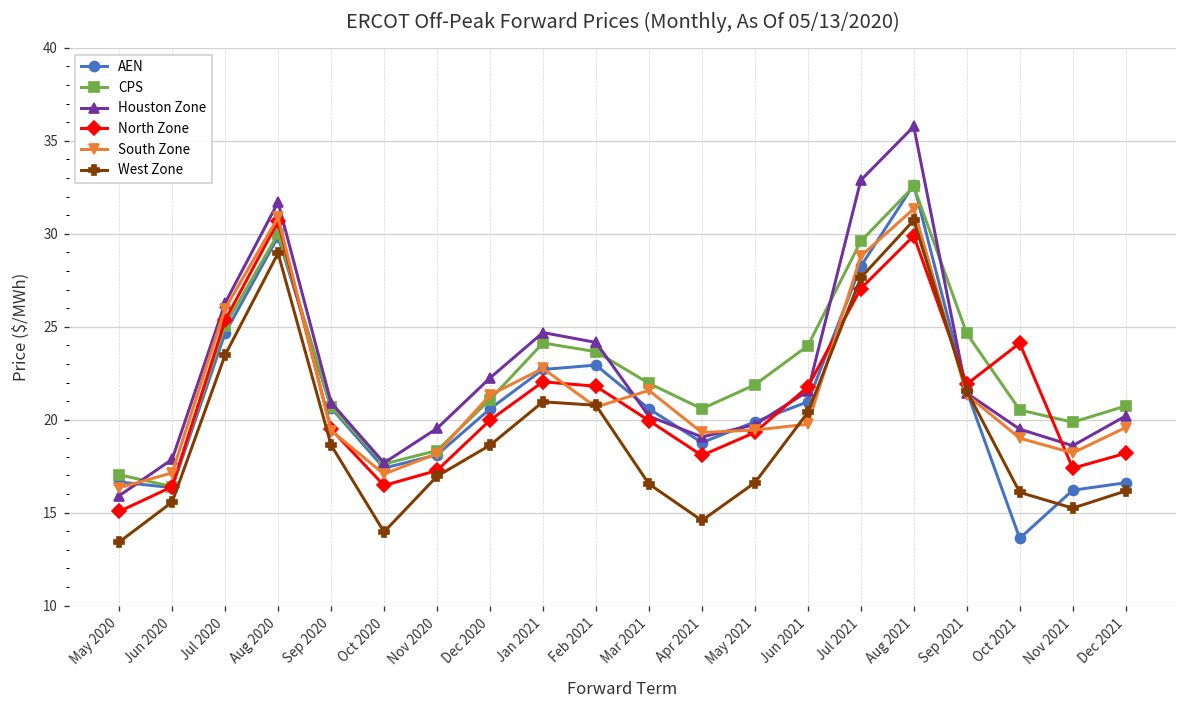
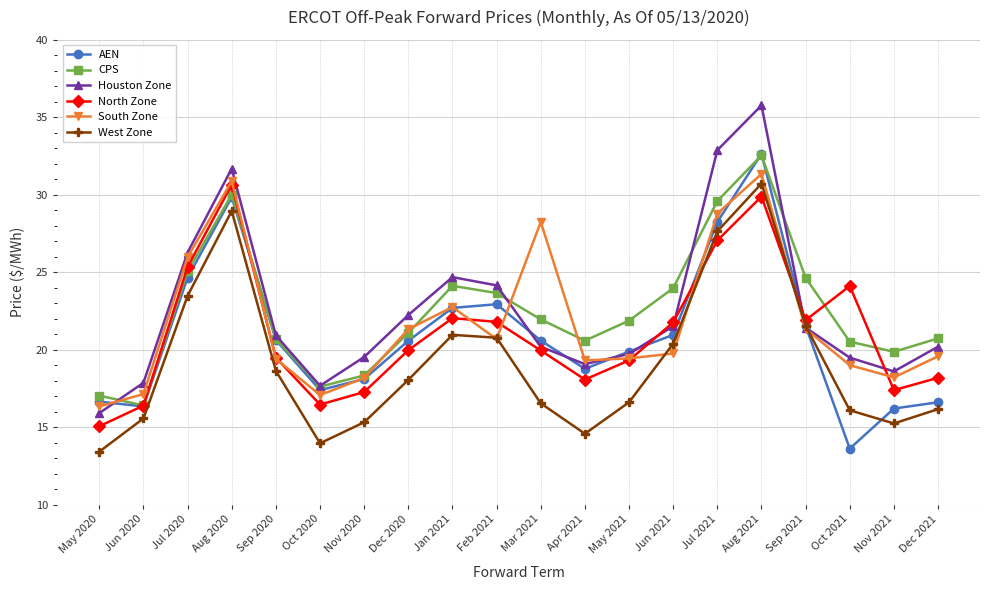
  {
    "AEN": {
      "May 2020": 16.6,
      "Jul 2020": 24.7,
      "Aug 2020": 29.8,
      "Oct 2020": 17.4,
      "Dec 2020": 20.6,
      "Feb 2021": 22.9,
      "Mar 2021": 20.6,
      "Apr 2021": 18.8,
      "Jun 2021": 21.0,
      "Jul 2021": 28.2,
      "Oct 2021": 13.6,
      "Nov 2021": 16.2,
      "Dec 2021": 16.6
    },
    "CPS": {
      "May 2020": 17.0,
      "Jul 2020": 25.1,
      "Aug 2020": 30.0,
      "Dec 2020": 21.1,
      "Jan 2021": 24.1,
      "Feb 2021": 23.7,
      "Mar 2021": 22.0,
      "Apr 2021": 20.6,
      "May 2021": 21.9,
      "Jun 2021": 24.0,
      "Jul 2021": 29.6,
      "Sep 2021": 24.6,
      "Oct 2021": 20.5,
      "Nov 2021": 19.9,
      "Dec 2021": 20.7
    },
    "Houston Zone": {
      "May 2020": 15.9,
      "Jun 2020": 17.9,
      "Jul 2020": 26.3,
      "Aug 2020": 31.7,
      "Sep 2020": 20.9,
      "Nov 2020": 19.5,
      "Dec 2020": 22.2,
      "Jan 2021": 24.7,
      "Feb 2021": 24.2,
      "Mar 2021": 20.2,
      "Apr 2021": 19.1,
      "Jun 2021": 21.5,
      "Jul 2021": 32.9,
      "Aug 2021": 35.8,
      "Oct 2021": 19.5,
      "Nov 2021": 18.6,
      "Dec 2021": 20.2
    },
    "North Zone": {
      "May 2020": 15.1,
      "Jul 2020": 25.3,
      "Aug 2020": 30.7,
      "Oct 2020": 16.5,
      "Nov 2020": 17.3,
      "Dec 2020": 20.0,
      "Jan 2021": 22.0,
      "Feb 2021": 21.8,
      "Mar 2021": 20.0,
      "Apr 2021": 18.1,
      "Jun 2021": 21.8,
      "Jul 2021": 27.1,
      "Aug 2021": 29.9,
      "Sep 2021": 21.9,
      "Oct 2021": 24.1,
      "Nov 2021": 17.4,
      "Dec 2021": 18.2
    },
    "South Zone": {
      "May 2020": 16.3,
      "Jun 2020": 17.1,
      "Jul 2020": 26.0,
      "Aug 2020": 30.9,
      "Oct 2020": 17.1,
      "Dec 2020": 21.3,
-     "Mar 2021": 21.6,
+     "Mar 2021": 28.2,
      "Apr 2021": 19.3,
      "Jun 2021": 19.8,
      "Jul 2021": 28.8,
      "Aug 2021": 31.3,
      "Oct 2021": 19.0,
      "Nov 2021": 18.2,
      "Dec 2021": 19.6
    },
    "West Zone": {
      "May 2020": 13.4,
      "Jun 2020": 15.6,
      "Jul 2020": 23.5,
      "Aug 2020": 29.0,
      "Sep 2020": 18.6,
      "Oct 2020": 14.0,
-     "Nov 2020": 17.0,
-     "Dec 2020": 18.6,
+     "Nov 2020": 15.3,
+     "Dec 2020": 18.1,
      "Jan 2021": 21.0,
      "Mar 2021": 16.5,
      "Apr 2021": 14.6,
      "May 2021": 16.6,
      "Jun 2021": 20.4,
      "Jul 2021": 27.6,
      "Aug 2021": 30.7,
      "Oct 2021": 16.1,
      "Nov 2021": 15.2,
      "Dec 2021": 16.2
    }
  }
